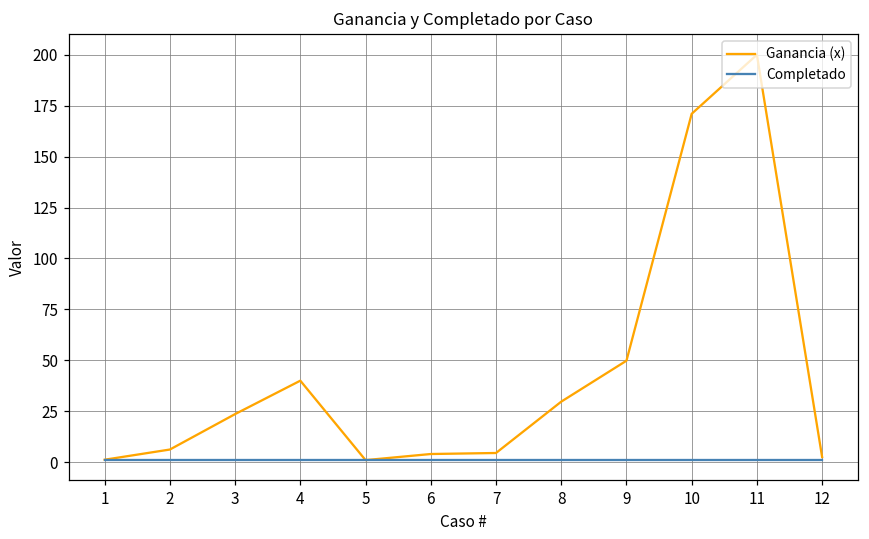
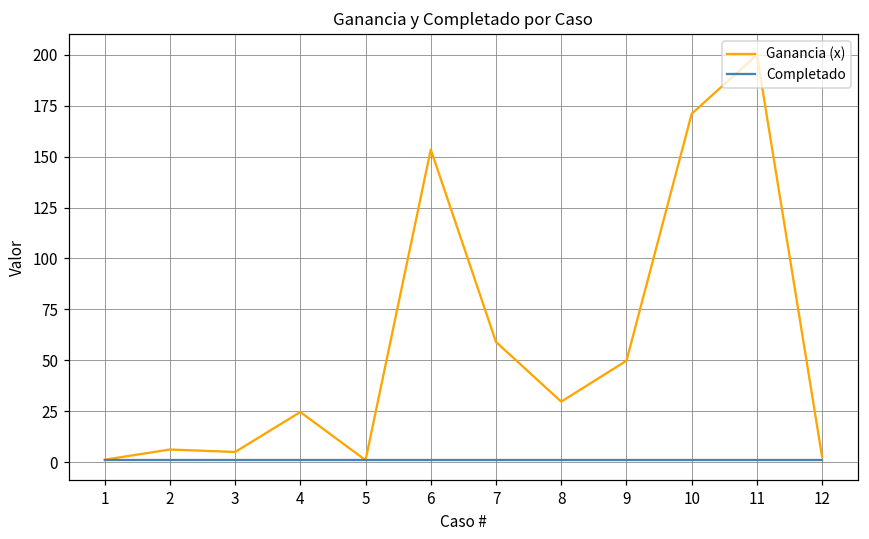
  {
    "Ganancia (x)": {
      "2": 6,
-     "3": 24,
-     "4": 40,
-     "6": 4,
-     "7": 5,
+     "3": 5,
+     "4": 25,
+     "6": 154,
+     "7": 59,
      "8": 30,
      "9": 50,
      "10": 171,
      "12": 3
    },
    "Completado": {
      "2": 1,
      "3": 1,
      "4": 1,
      "6": 1,
      "7": 1,
      "8": 1,
      "9": 1,
      "10": 1,
      "11": 1,
      "12": 1
    }
  }
